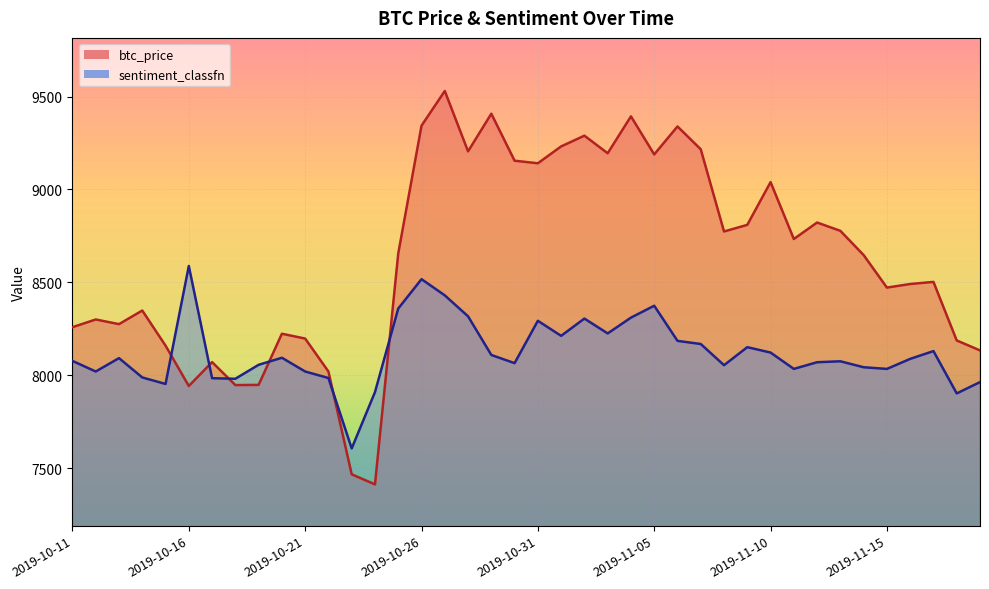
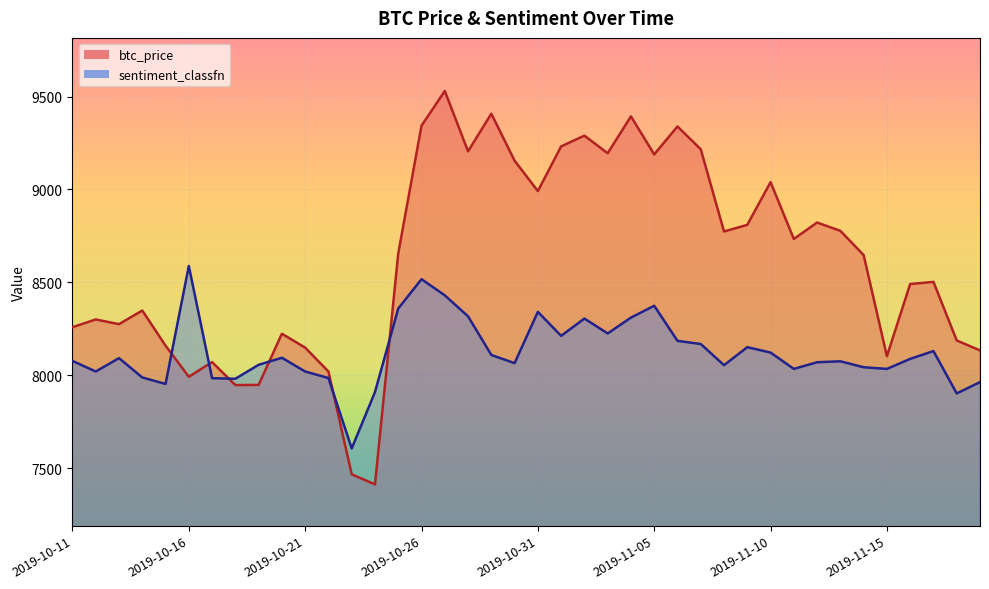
  {
    "btc_price": {
      "2019-10-11": 8260,
-     "2019-10-16": 7940,
-     "2019-10-21": 8200,
+     "2019-10-16": 7990,
+     "2019-10-21": 8150,
      "2019-10-26": 9340,
-     "2019-10-31": 9140,
+     "2019-10-31": 8990,
      "2019-11-05": 9190,
      "2019-11-10": 9040,
-     "2019-11-15": 8470
+     "2019-11-15": 8100
    },
    "sentiment_classfn": {
      "2019-10-11": 8080,
      "2019-10-16": 8590,
      "2019-10-21": 8020,
      "2019-10-26": 8520,
-     "2019-10-31": 8290,
+     "2019-10-31": 8340,
      "2019-11-05": 8370,
      "2019-11-10": 8120,
      "2019-11-15": 8030
    }
  }
